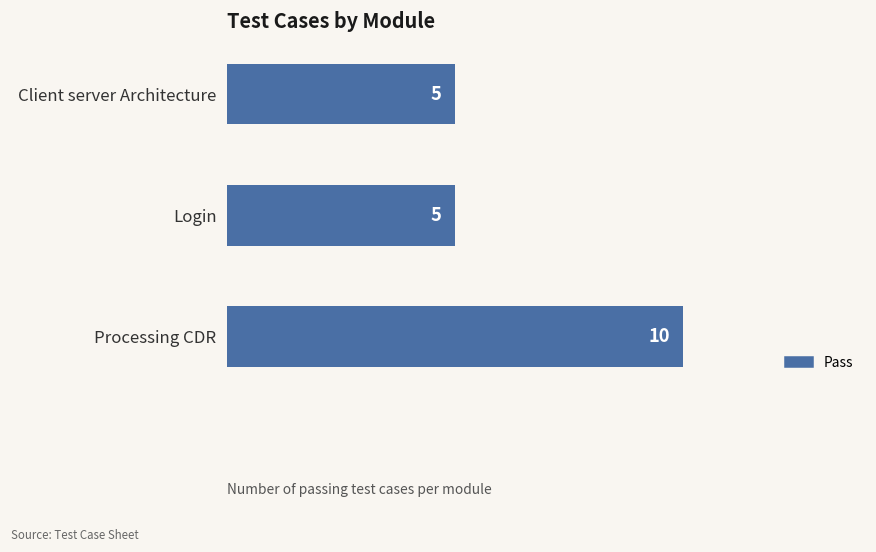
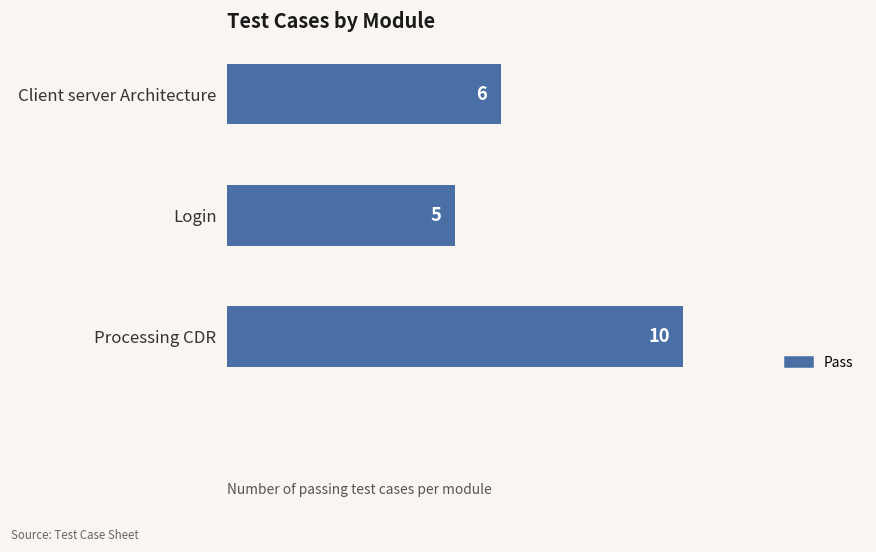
  {
-   "Client server Architecture": 5,
+   "Client server Architecture": 6,
    "Login": 5,
    "Processing CDR": 10
  }
